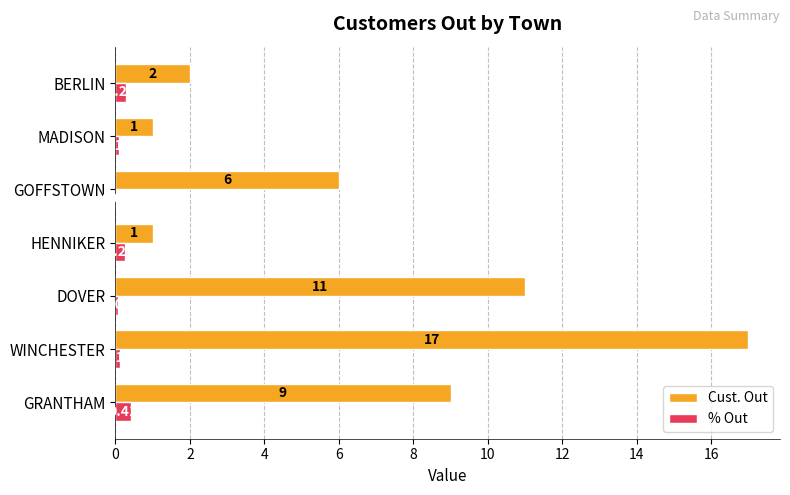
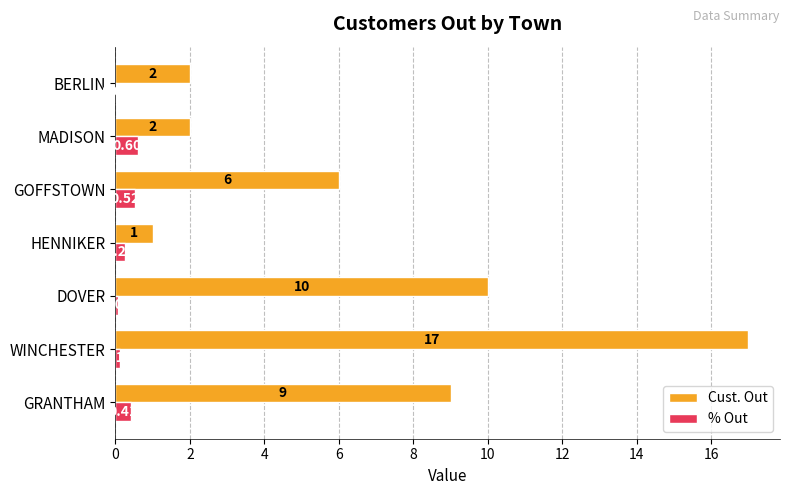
  {
    "Cust. Out": {
      "BERLIN": 2,
-     "MADISON": 1,
+     "MADISON": 2,
      "GOFFSTOWN": 6,
      "HENNIKER": 1,
-     "DOVER": 11,
+     "DOVER": 10,
      "WINCHESTER": 17,
      "GRANTHAM": 9
    },
    "% Out": {
-     "BERLIN": 0.3,
-     "MADISON": 0.1,
-     "GOFFSTOWN": 0.0,
+     "BERLIN": 0.0,
+     "MADISON": 0.6,
+     "GOFFSTOWN": 0.5,
      "HENNIKER": 0.3,
      "WINCHESTER": 0.1
    }
  }
